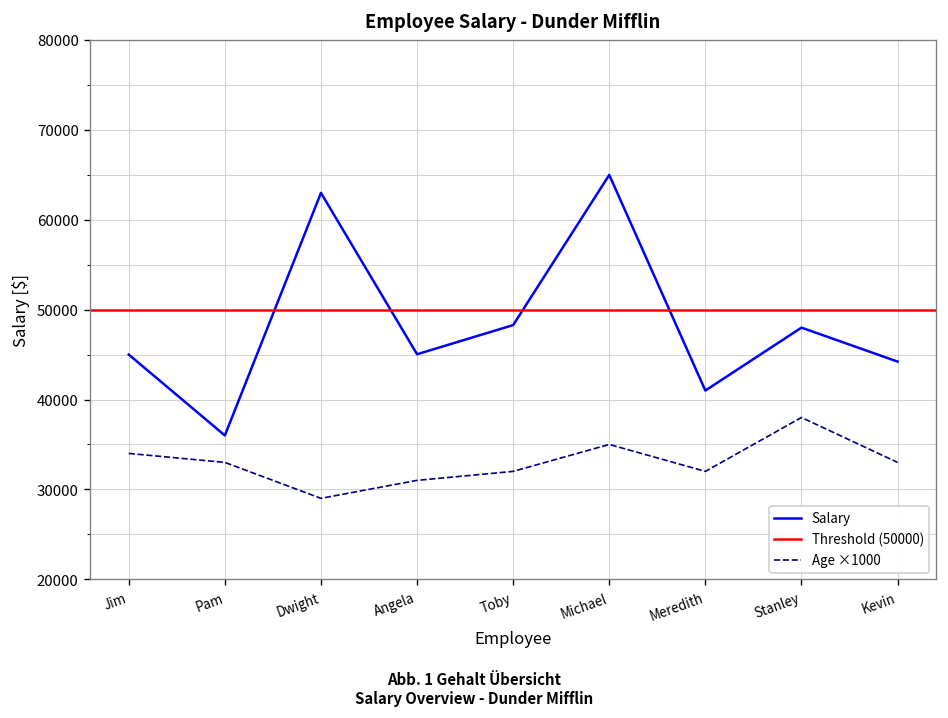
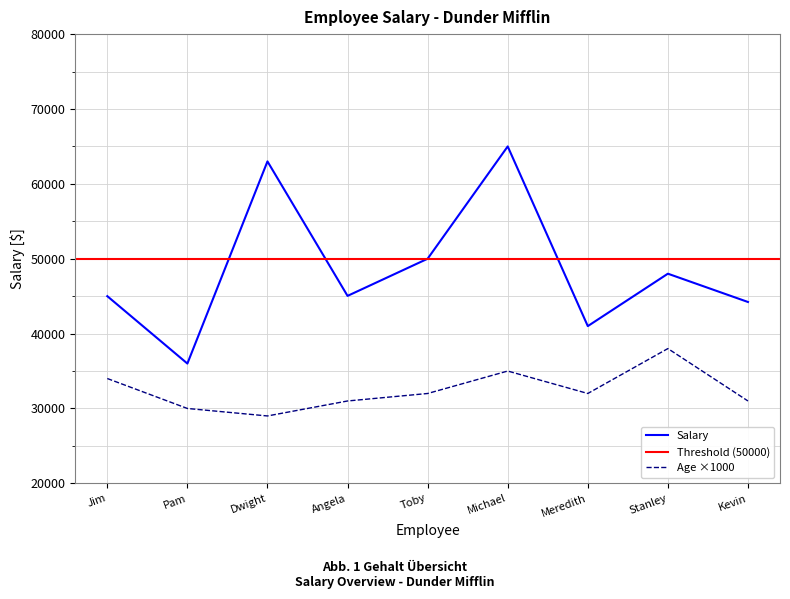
  {
    "Salary": {
      "Jim": 45000,
      "Pam": 36000,
      "Dwight": 63000,
      "Angela": 45000,
-     "Toby": 48000,
+     "Toby": 50000,
      "Michael": 65000,
      "Meredith": 41000,
      "Stanley": 48000,
      "Kevin": 44000
    },
    "Age ×1000": {
      "Jim": 34000,
-     "Pam": 33000,
+     "Pam": 30000,
      "Dwight": 29000,
      "Angela": 31000,
      "Toby": 32000,
      "Michael": 35000,
      "Meredith": 32000,
      "Stanley": 38000,
-     "Kevin": 33000
+     "Kevin": 31000
    }
  }
